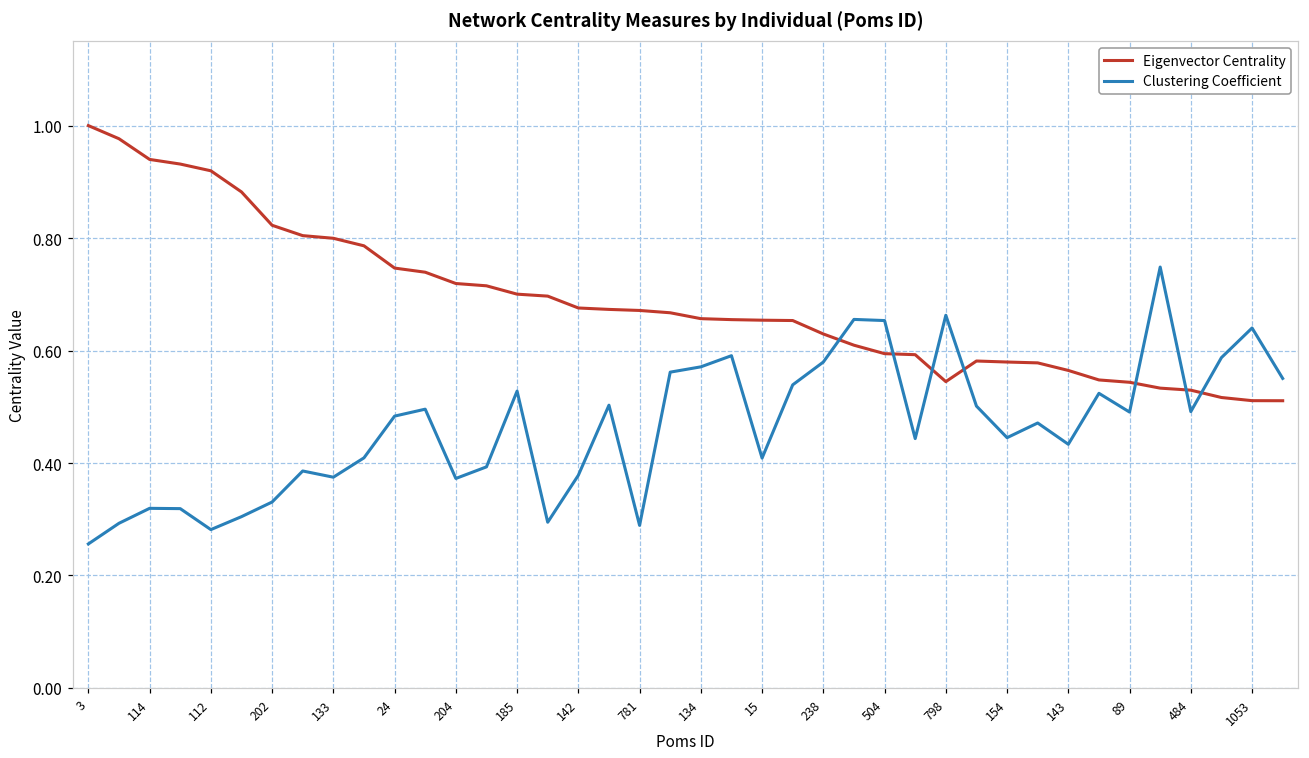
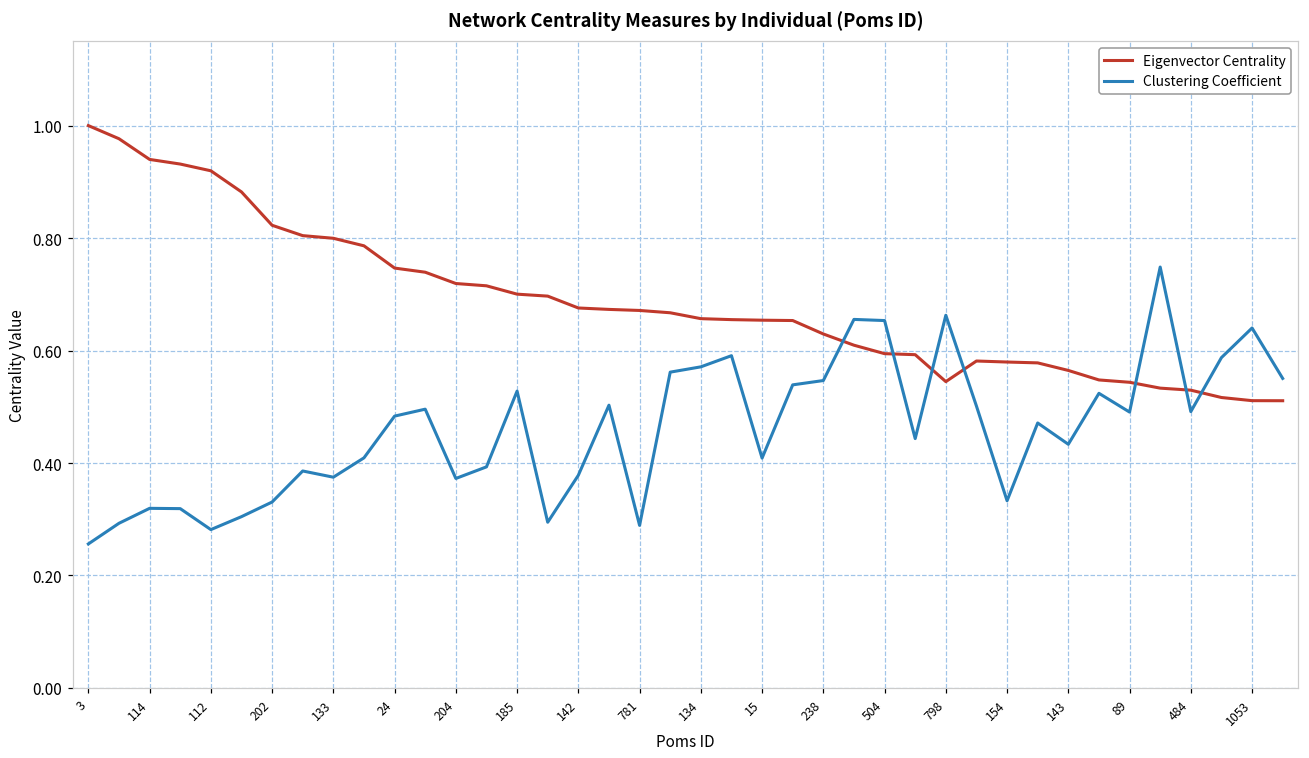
  {
    "Eigenvector Centrality": {
      "114": 0.94,
      "112": 0.92,
      "202": 0.82,
      "133": 0.80,
      "24": 0.75,
      "204": 0.72,
      "185": 0.70,
      "142": 0.68,
      "781": 0.67,
      "134": 0.66,
      "238": 0.63,
      "504": 0.59,
      "798": 0.54,
      "154": 0.58,
      "143": 0.56,
      "89": 0.54,
      "484": 0.53,
      "1053": 0.51
    },
    "Clustering Coefficient": {
      "114": 0.32,
      "112": 0.28,
      "202": 0.33,
      "133": 0.37,
      "24": 0.48,
      "204": 0.37,
      "185": 0.53,
      "142": 0.38,
      "781": 0.29,
      "134": 0.57,
-     "238": 0.58,
+     "238": 0.55,
      "504": 0.65,
      "798": 0.66,
-     "154": 0.45,
+     "154": 0.33,
      "143": 0.43,
      "89": 0.49,
      "484": 0.49,
      "1053": 0.64
    }
  }
